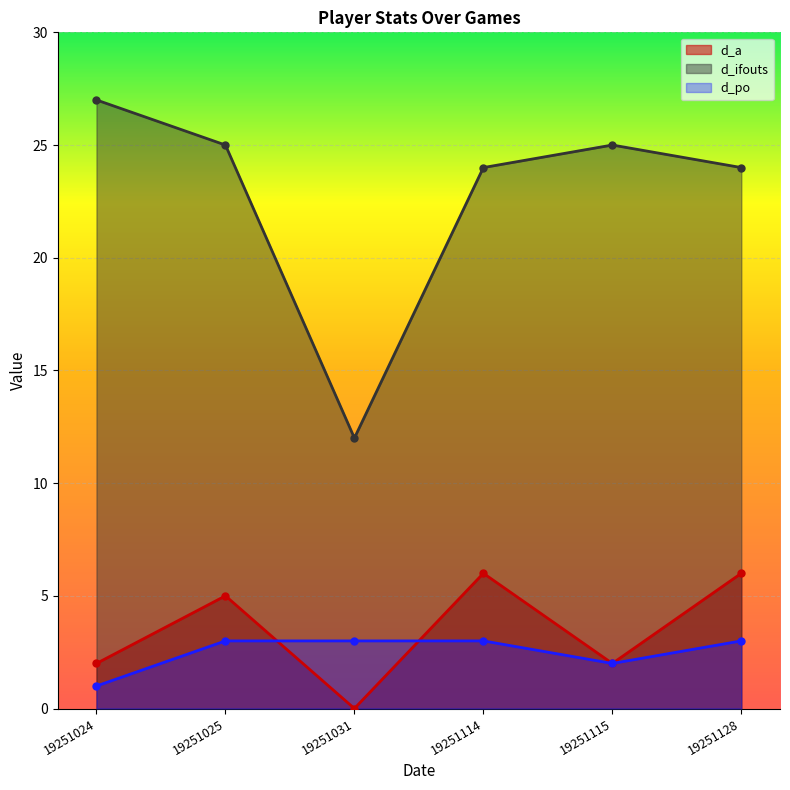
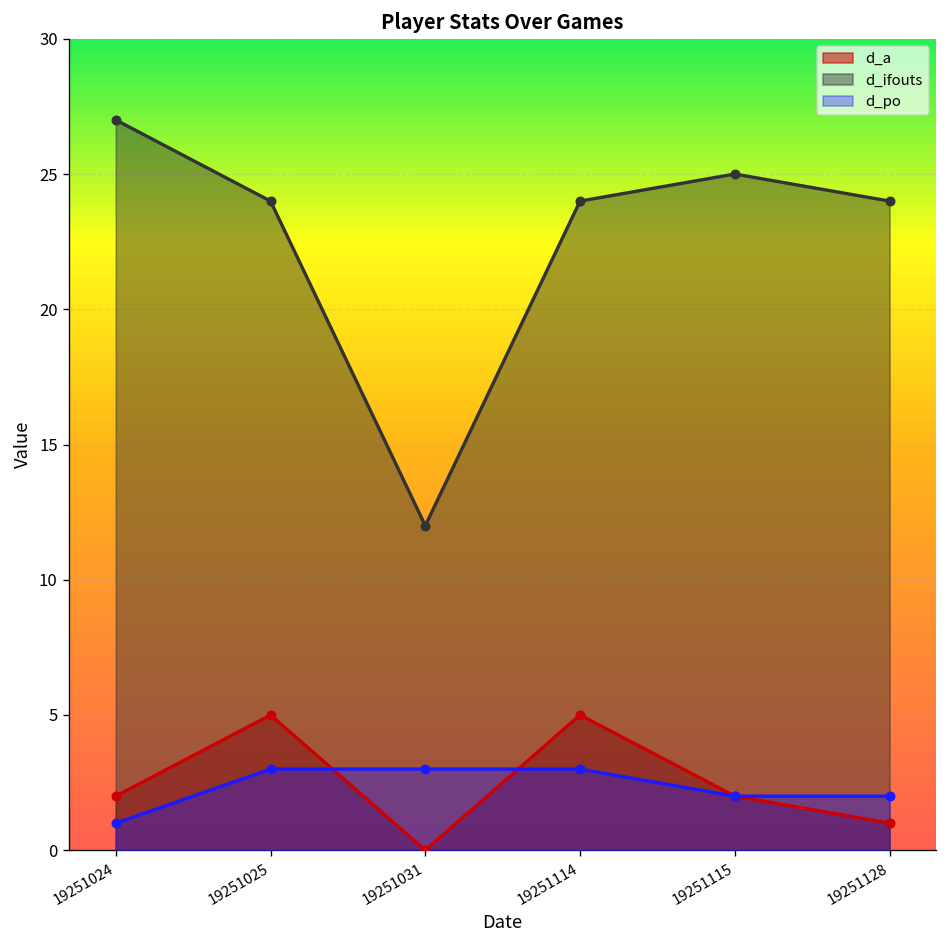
  {
    "d_a": {
      "19251024": 2,
      "19251025": 5,
      "19251031": 0,
-     "19251114": 6,
-     "19251128": 6
+     "19251114": 5,
+     "19251128": 1
    },
    "d_ifouts": {
      "19251024": 27,
-     "19251025": 25,
+     "19251025": 24,
      "19251031": 12,
      "19251114": 24,
      "19251115": 25,
      "19251128": 24
    },
    "d_po": {
      "19251024": 1,
      "19251025": 3,
      "19251031": 3,
      "19251114": 3,
-     "19251128": 3
+     "19251128": 2
    }
  }
